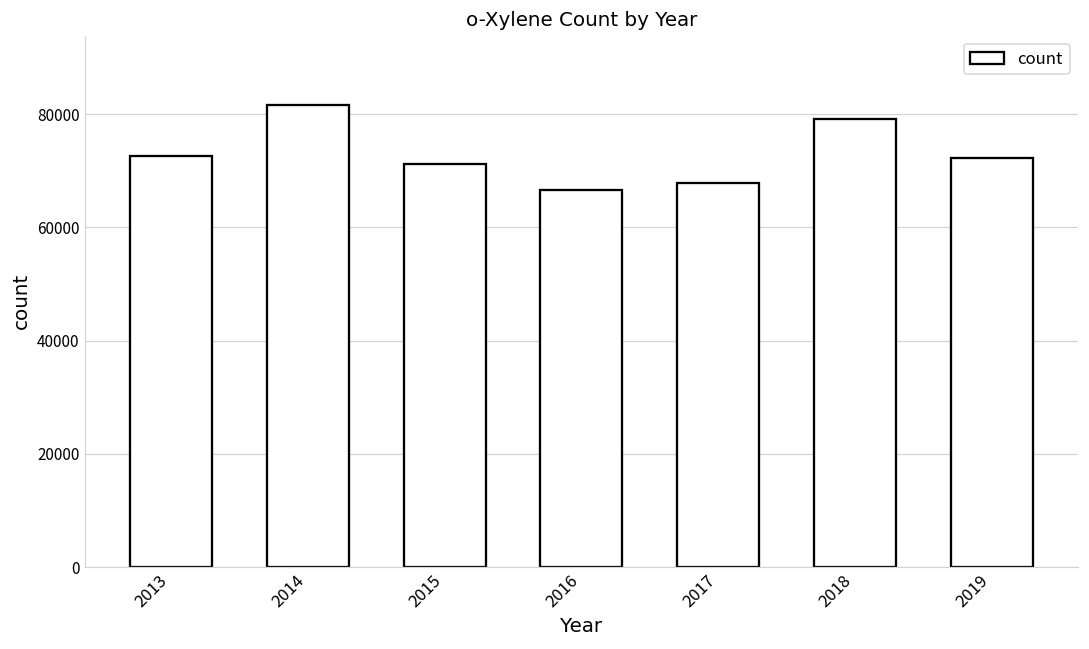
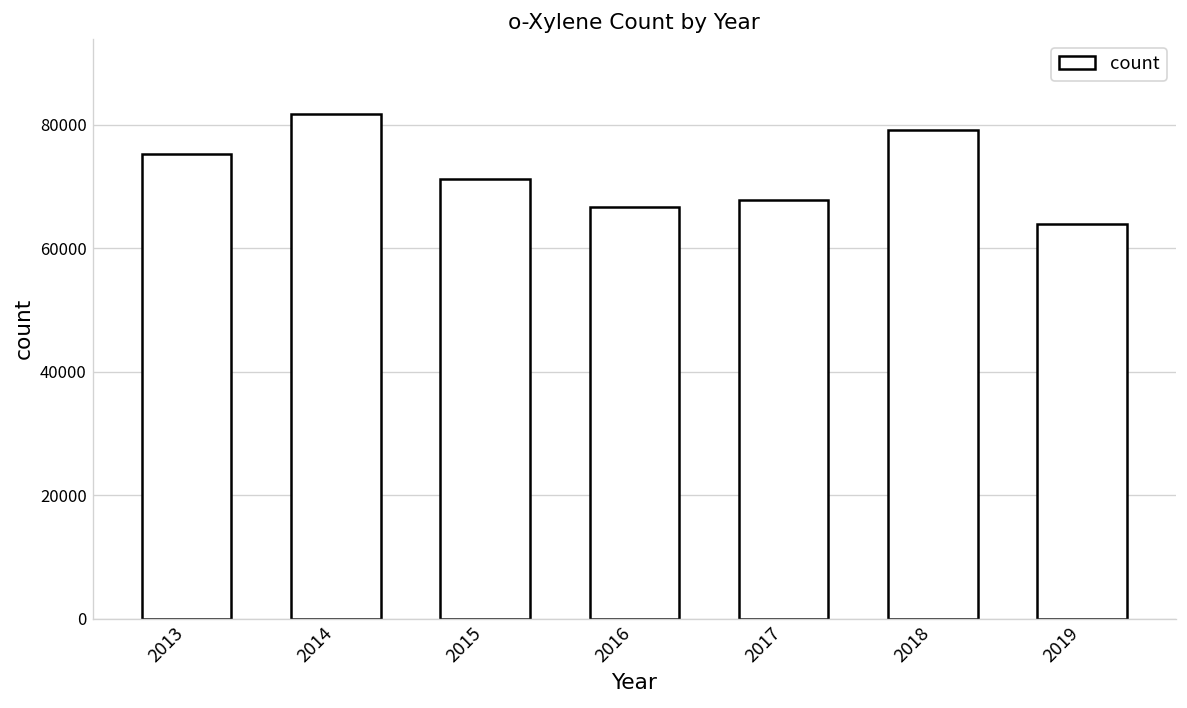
  {
-   "2013": 73000,
+   "2013": 75000,
    "2014": 82000,
    "2015": 71000,
    "2016": 67000,
    "2017": 68000,
    "2018": 79000,
-   "2019": 72000
+   "2019": 64000
  }
